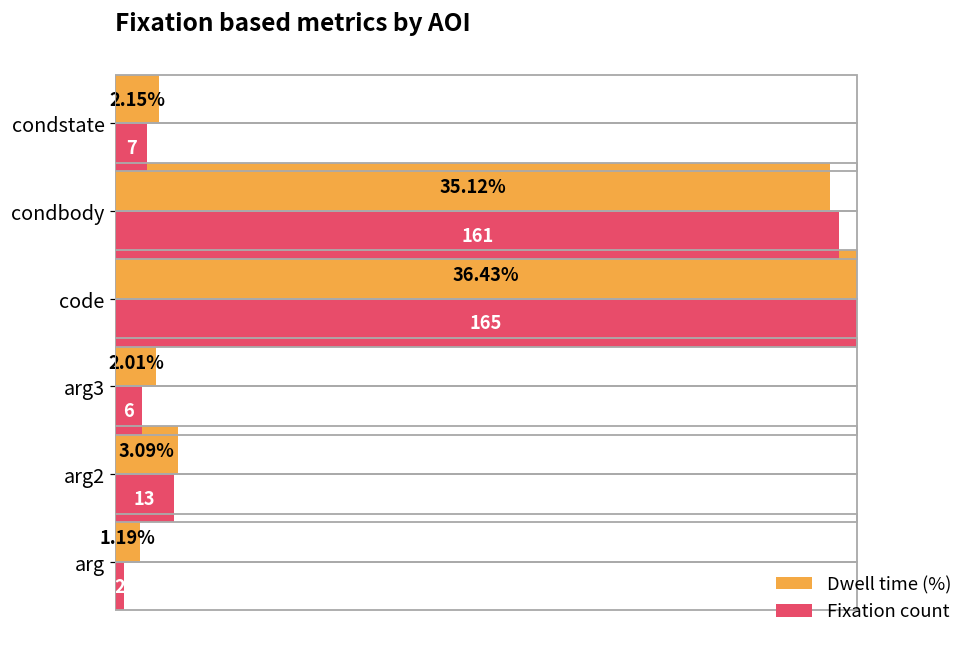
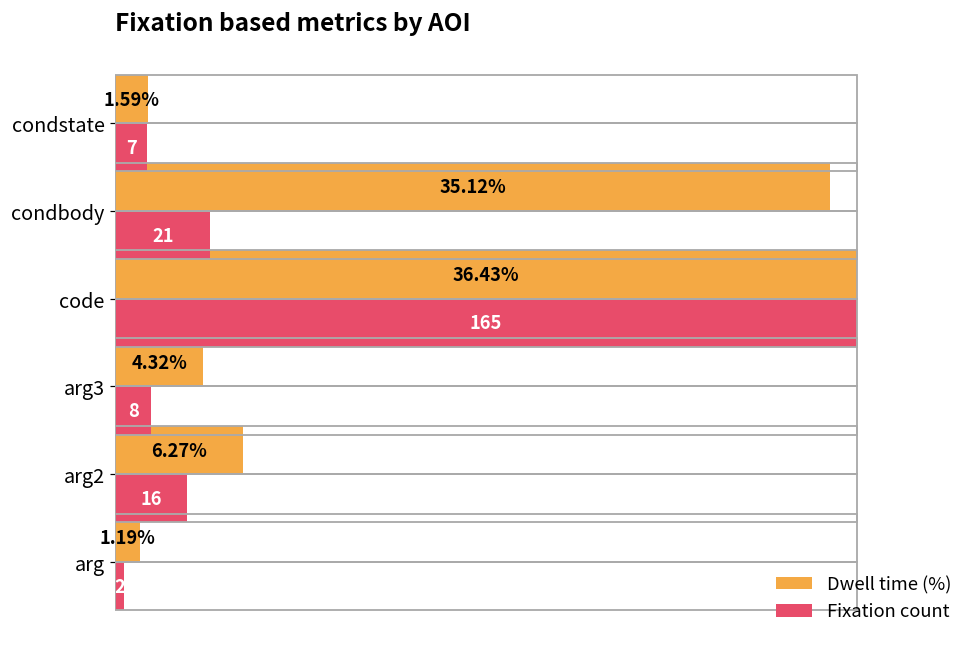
  {
    "Dwell time (%)": {
-     "condstate": "2.15%",
-     "arg3": "2.01%",
-     "arg2": "3.09%"
+     "condstate": "1.59%",
+     "arg3": "4.32%",
+     "arg2": "6.27%"
    },
    "Fixation count": {
-     "condbody": "161",
-     "arg3": "6",
-     "arg2": "13"
+     "condbody": "21",
+     "arg3": "8",
+     "arg2": "16"
    }
  }
